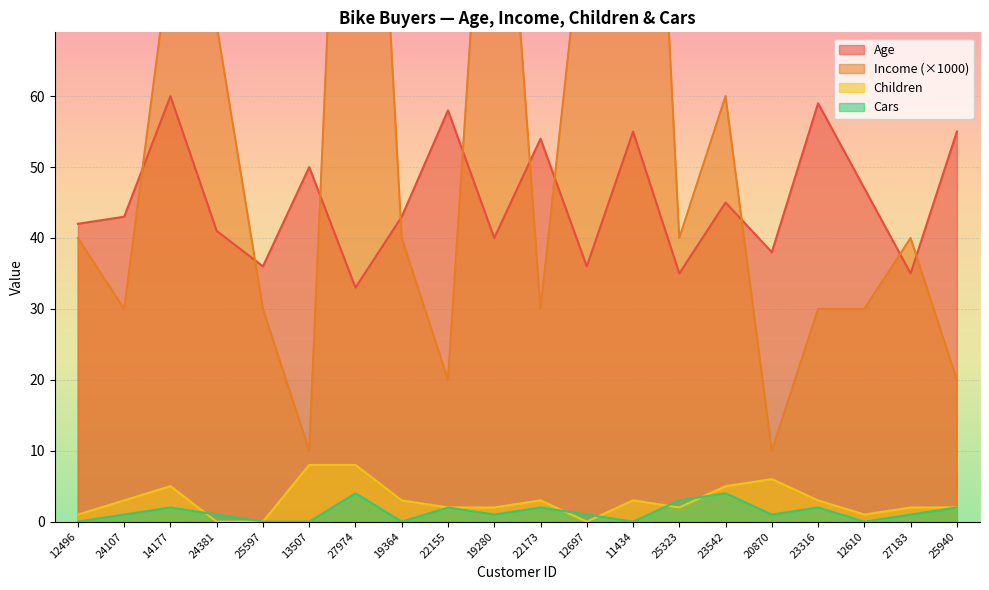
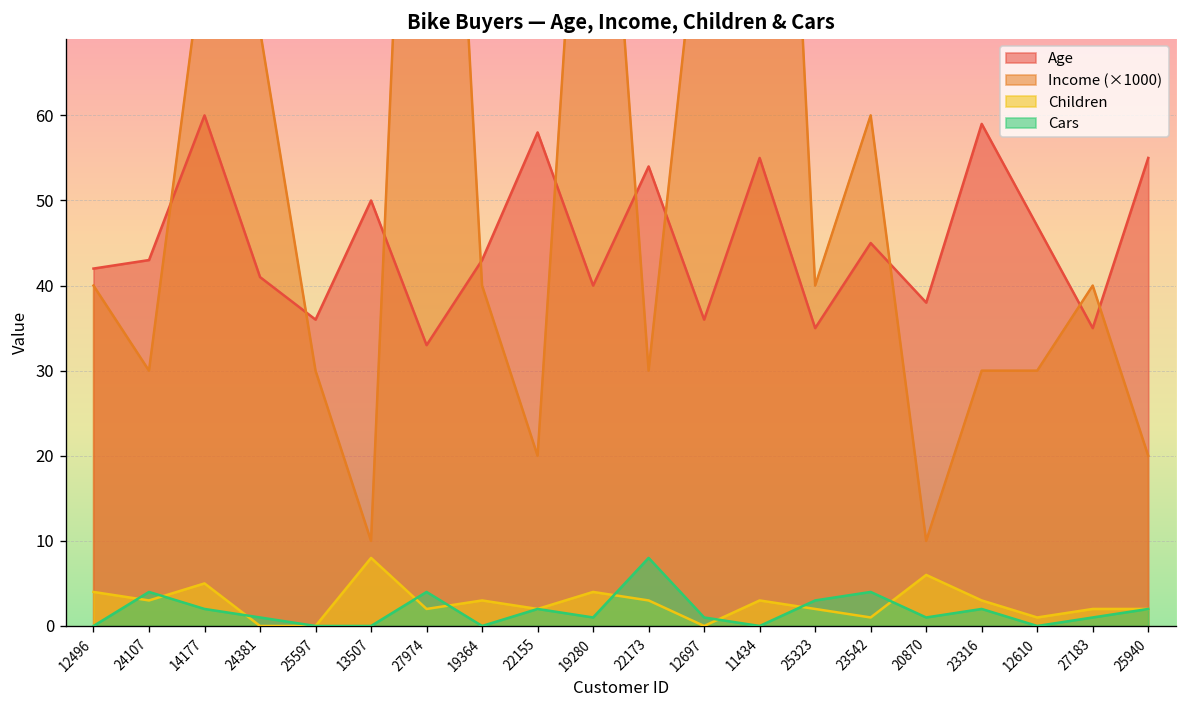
  {
    "Children": {
-     "12496": 1,
+     "12496": 4,
      "24107": 3,
      "14177": 5,
      "24381": 0,
      "13507": 8,
-     "27974": 8,
+     "27974": 2,
      "19364": 3,
-     "19280": 2,
+     "19280": 4,
      "22173": 3,
      "12697": 0,
      "11434": 3,
      "25323": 2,
-     "23542": 5,
+     "23542": 1,
      "20870": 6,
      "23316": 3,
      "12610": 1,
      "27183": 2
    },
    "Cars": {
      "12496": 0,
-     "24107": 1,
+     "24107": 4,
      "14177": 2,
      "24381": 1,
      "13507": 0,
      "27974": 4,
      "19364": 0,
      "19280": 1,
-     "22173": 2,
+     "22173": 8,
      "12697": 1,
      "11434": 0,
      "25323": 3,
      "23542": 4,
      "20870": 1,
      "23316": 2,
      "12610": 0,
      "27183": 1
    }
  }
